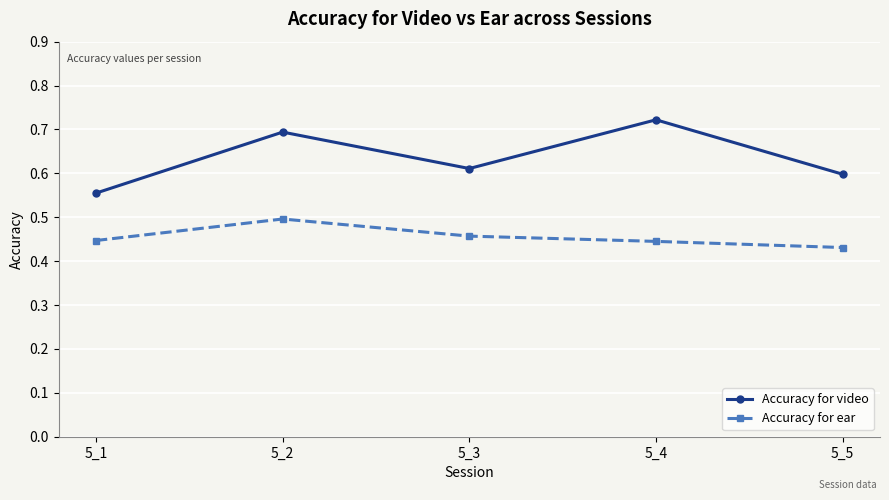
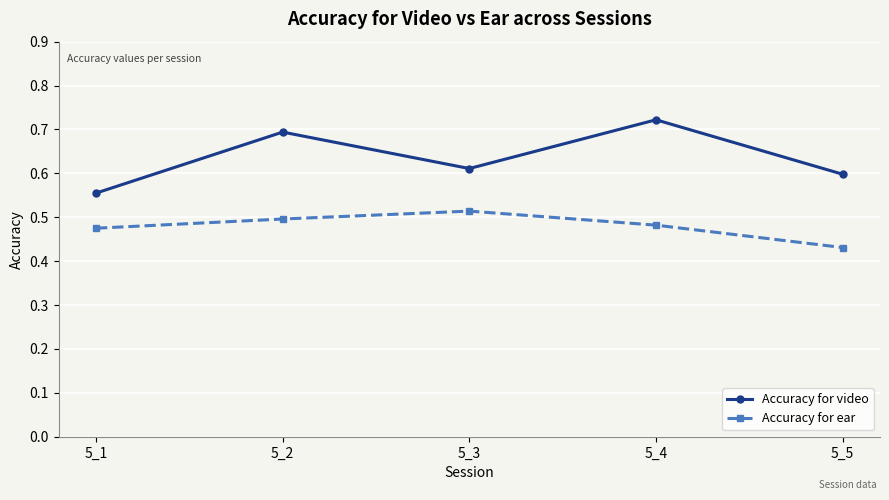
  {
    "Accuracy for video": {
      "5_1": 0.56,
      "5_2": 0.69,
      "5_3": 0.61,
      "5_4": 0.72,
      "5_5": 0.60
    },
    "Accuracy for ear": {
-     "5_1": 0.45,
+     "5_1": 0.48,
      "5_2": 0.50,
-     "5_3": 0.46,
-     "5_4": 0.45,
+     "5_3": 0.51,
+     "5_4": 0.48,
      "5_5": 0.43
    }
  }
